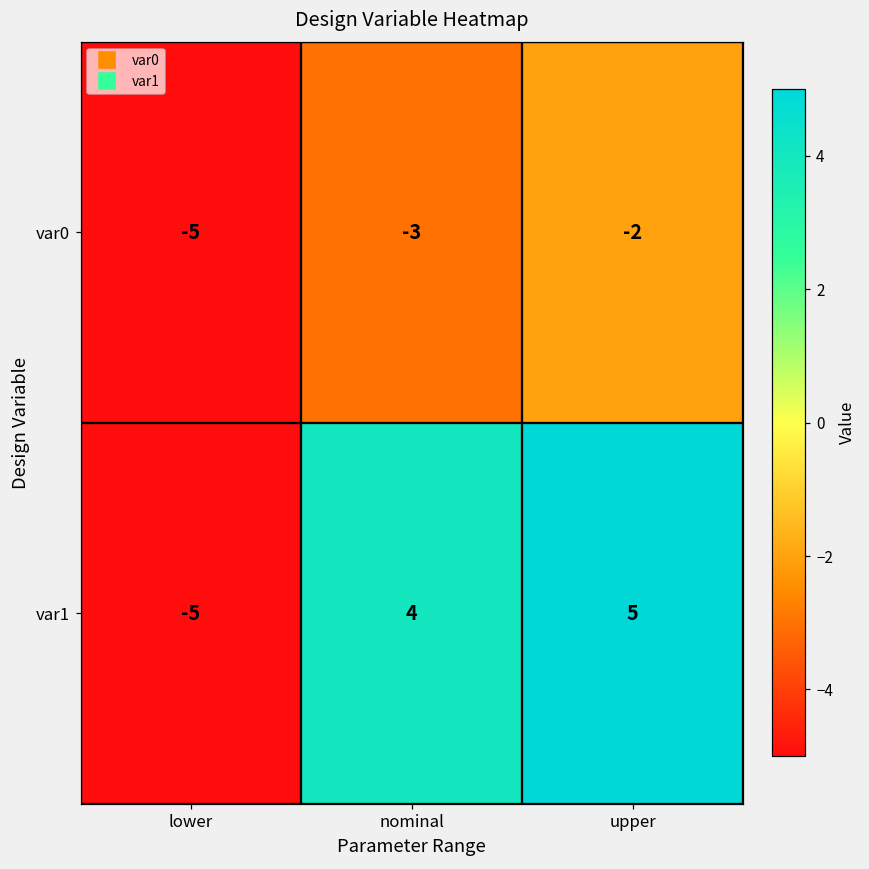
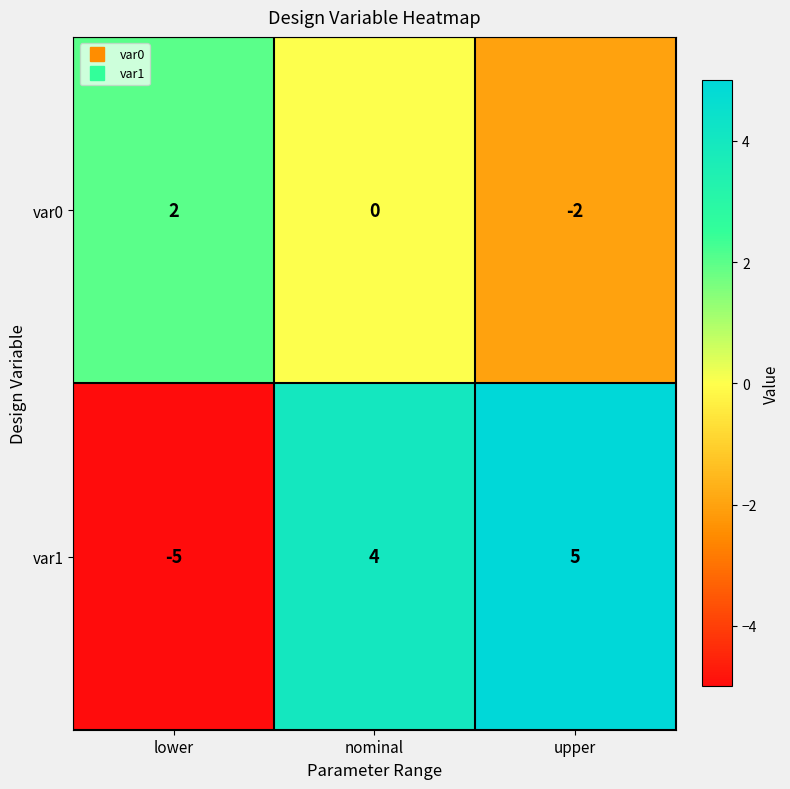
  {
    "var0": {
-     "lower": -5,
-     "nominal": -3,
+     "lower": 2,
+     "nominal": 0,
      "upper": -2
    },
    "var1": {
      "lower": -5,
      "nominal": 4,
      "upper": 5
    }
  }
